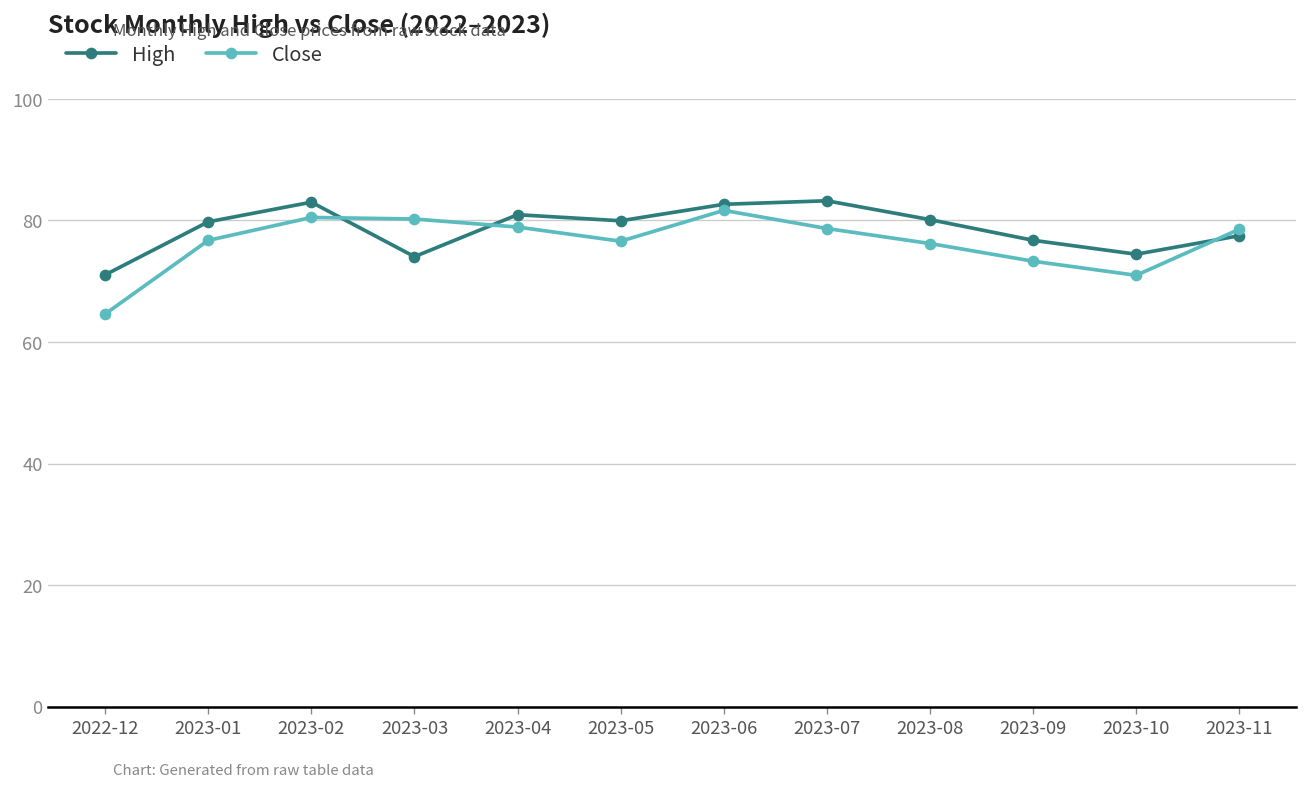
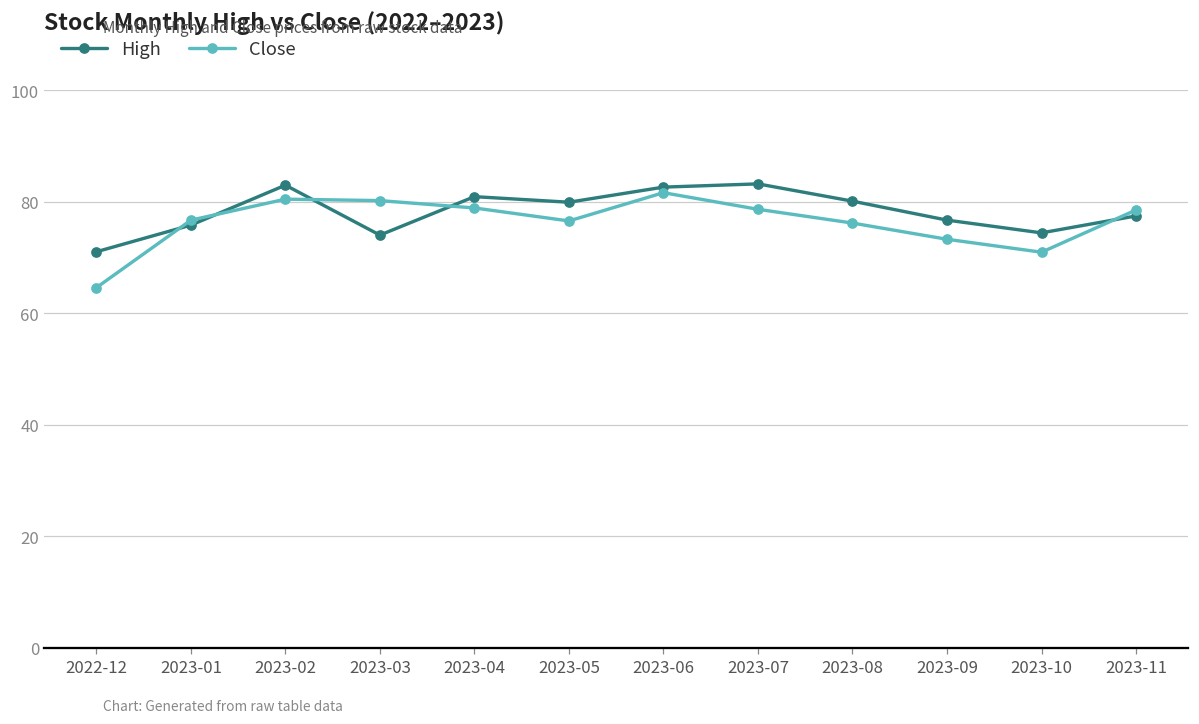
  {
    "High": {
      "2022-12": 71,
-     "2023-01": 80,
+     "2023-01": 76,
      "2023-02": 83,
      "2023-03": 74,
      "2023-04": 81,
      "2023-05": 80,
      "2023-06": 83,
      "2023-07": 83,
      "2023-08": 80,
      "2023-09": 77,
      "2023-10": 74,
      "2023-11": 77
    },
    "Close": {
      "2022-12": 65,
      "2023-01": 77,
      "2023-02": 80,
      "2023-03": 80,
      "2023-04": 79,
      "2023-05": 77,
      "2023-06": 82,
      "2023-07": 79,
      "2023-08": 76,
      "2023-09": 73,
      "2023-10": 71,
      "2023-11": 79
    }
  }
